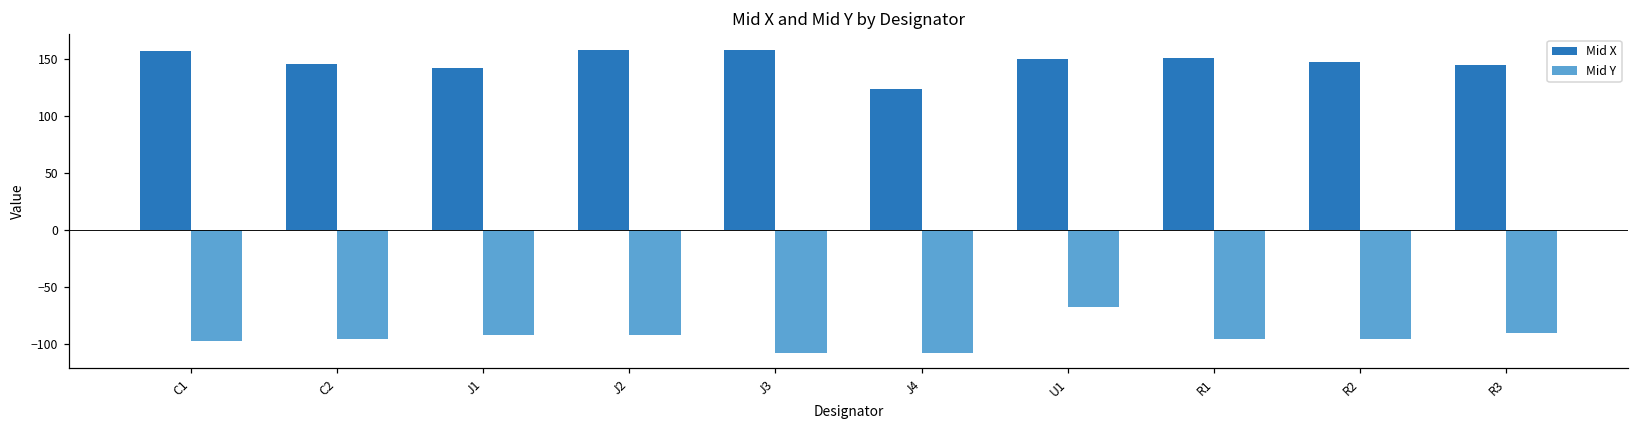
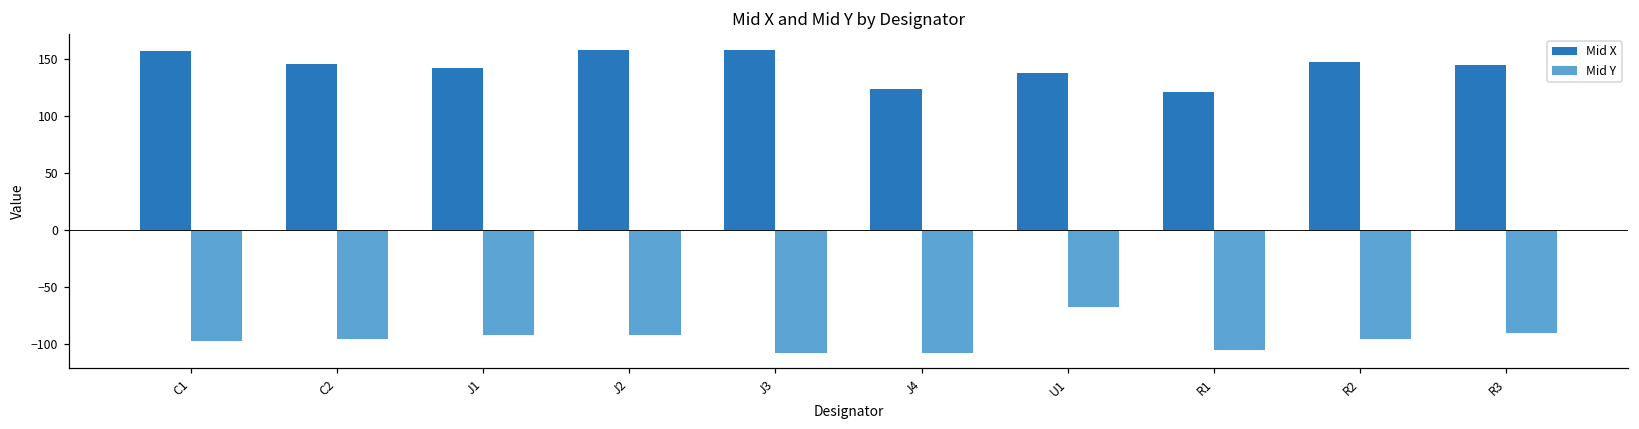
  {
    "Mid X": {
      "C1": 157,
      "C2": 146,
      "J1": 142,
      "J2": 158,
      "J3": 158,
      "J4": 123,
-     "U1": 150,
-     "R1": 150,
+     "U1": 138,
+     "R1": 121,
      "R2": 147,
      "R3": 145
    },
    "Mid Y": {
      "C1": -97,
      "C2": -96,
      "J1": -92,
      "J2": -92,
      "J3": -108,
      "J4": -108,
      "U1": -68,
-     "R1": -96,
+     "R1": -106,
      "R2": -95,
      "R3": -91
    }
  }
